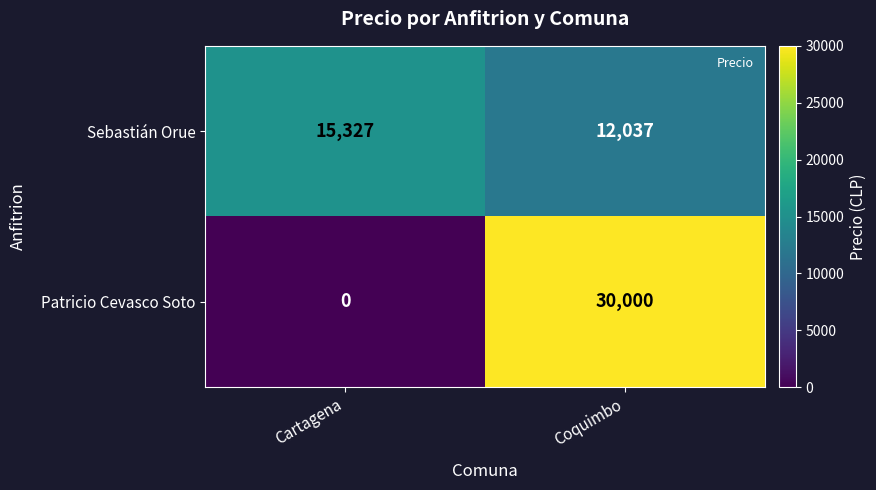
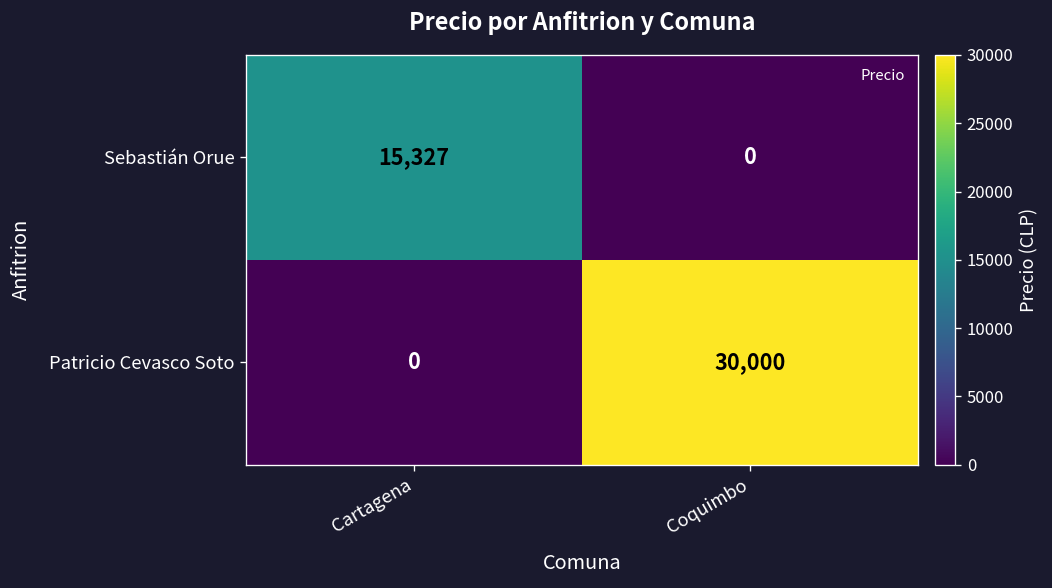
  {
    "Sebastián Orue": {
      "Cartagena": "15,327",
-     "Coquimbo": "12,037"
+     "Coquimbo": "0"
    },
    "Patricio Cevasco Soto": {
      "Cartagena": "0",
      "Coquimbo": "30,000"
    }
  }
